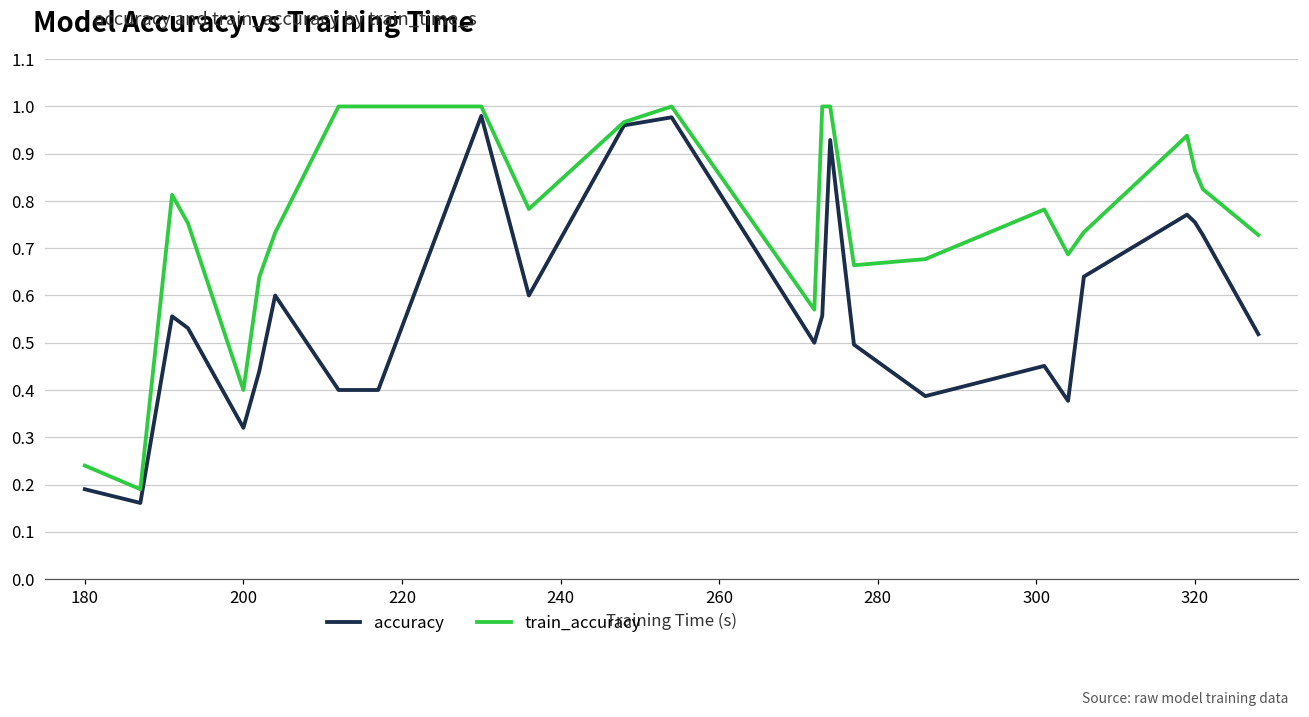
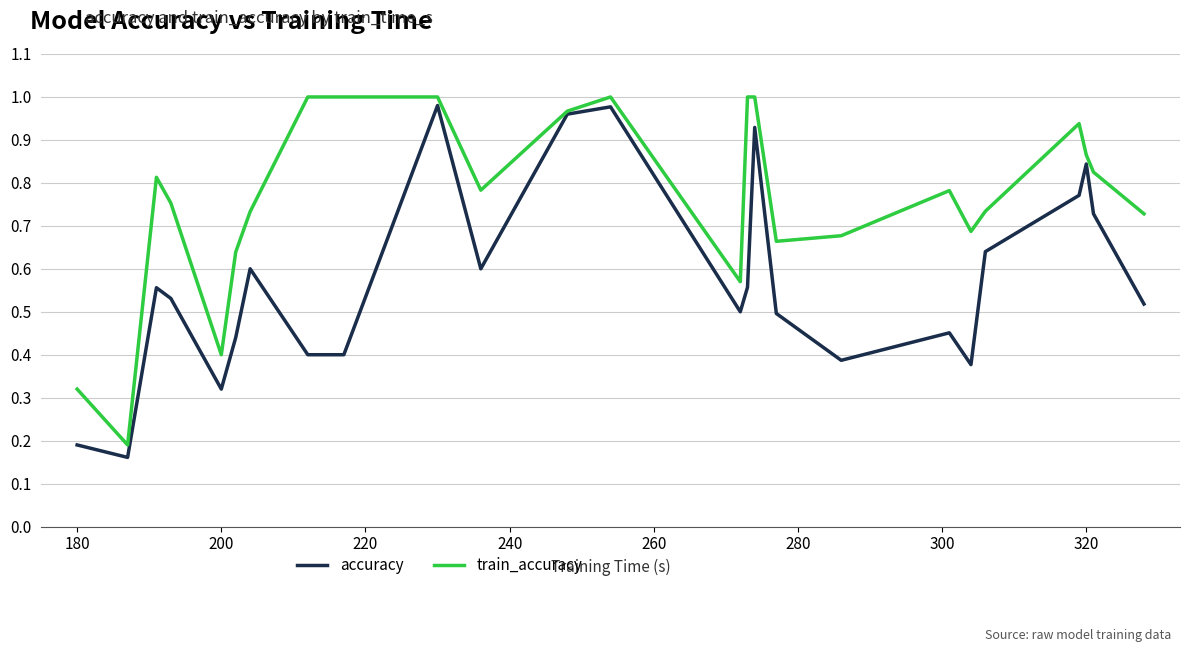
  {
    "accuracy": {
      "180": 0.19,
      "200": 0.32,
-     "320": 0.76
+     "320": 0.84
    },
    "train_accuracy": {
-     "180": 0.24,
+     "180": 0.32,
      "200": 0.40,
      "320": 0.87
    }
  }
